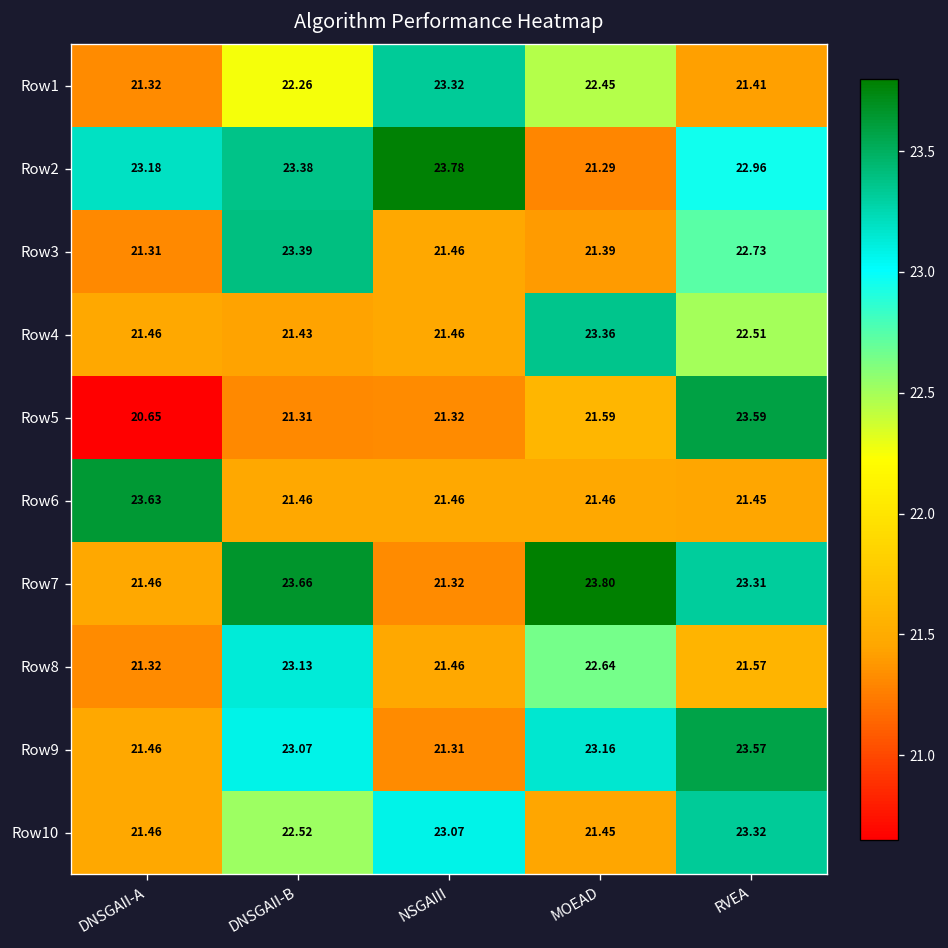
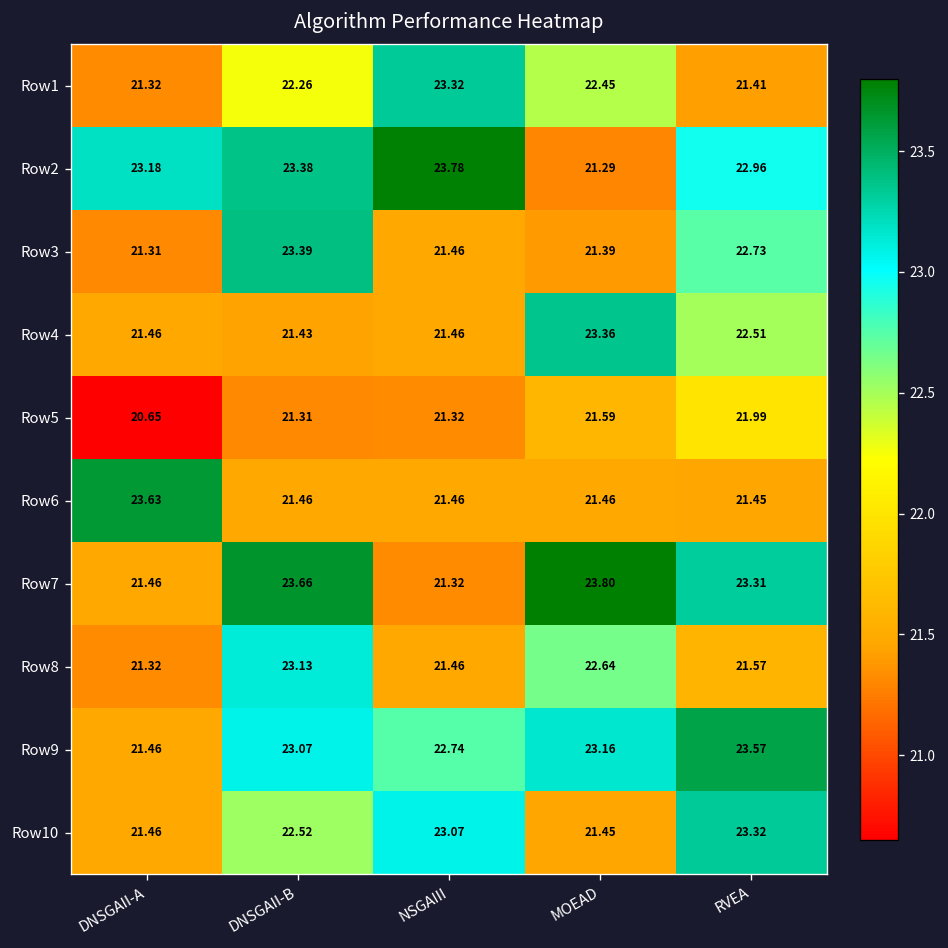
  {
    "Row1": {
      "DNSGAII-A": 21.32,
      "DNSGAII-B": 22.26,
      "NSGAIII": 23.32,
      "MOEAD": 22.45,
      "RVEA": 21.41
    },
    "Row2": {
      "DNSGAII-A": 23.18,
      "DNSGAII-B": 23.38,
      "NSGAIII": 23.78,
      "MOEAD": 21.29,
      "RVEA": 22.96
    },
    "Row3": {
      "DNSGAII-A": 21.31,
      "DNSGAII-B": 23.39,
      "NSGAIII": 21.46,
      "MOEAD": 21.39,
      "RVEA": 22.73
    },
    "Row4": {
      "DNSGAII-A": 21.46,
      "DNSGAII-B": 21.43,
      "NSGAIII": 21.46,
      "MOEAD": 23.36,
      "RVEA": 22.51
    },
    "Row5": {
      "DNSGAII-A": 20.65,
      "DNSGAII-B": 21.31,
      "NSGAIII": 21.32,
      "MOEAD": 21.59,
-     "RVEA": 23.59
+     "RVEA": 21.99
    },
    "Row6": {
      "DNSGAII-A": 23.63,
      "DNSGAII-B": 21.46,
      "NSGAIII": 21.46,
      "MOEAD": 21.46,
      "RVEA": 21.45
    },
    "Row7": {
      "DNSGAII-A": 21.46,
      "DNSGAII-B": 23.66,
      "NSGAIII": 21.32,
      "MOEAD": 23.80,
      "RVEA": 23.31
    },
    "Row8": {
      "DNSGAII-A": 21.32,
      "DNSGAII-B": 23.13,
      "NSGAIII": 21.46,
      "MOEAD": 22.64,
      "RVEA": 21.57
    },
    "Row9": {
      "DNSGAII-A": 21.46,
      "DNSGAII-B": 23.07,
-     "NSGAIII": 21.31,
+     "NSGAIII": 22.74,
      "MOEAD": 23.16,
      "RVEA": 23.57
    },
    "Row10": {
      "DNSGAII-A": 21.46,
      "DNSGAII-B": 22.52,
      "NSGAIII": 23.07,
      "MOEAD": 21.45,
      "RVEA": 23.32
    }
  }
